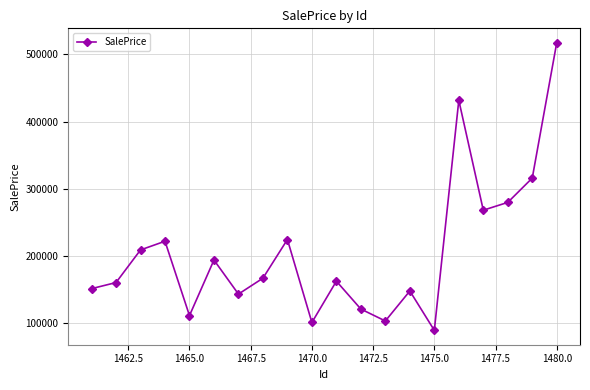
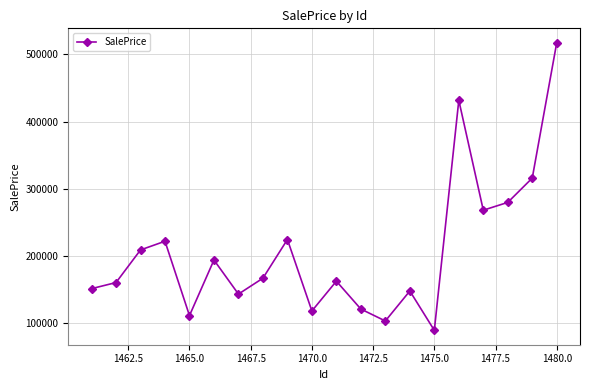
  {
    "1465.0": 110000,
-   "1470.0": 100000,
+   "1470.0": 120000,
    "1475.0": 90000,
    "1480.0": 520000
  }
